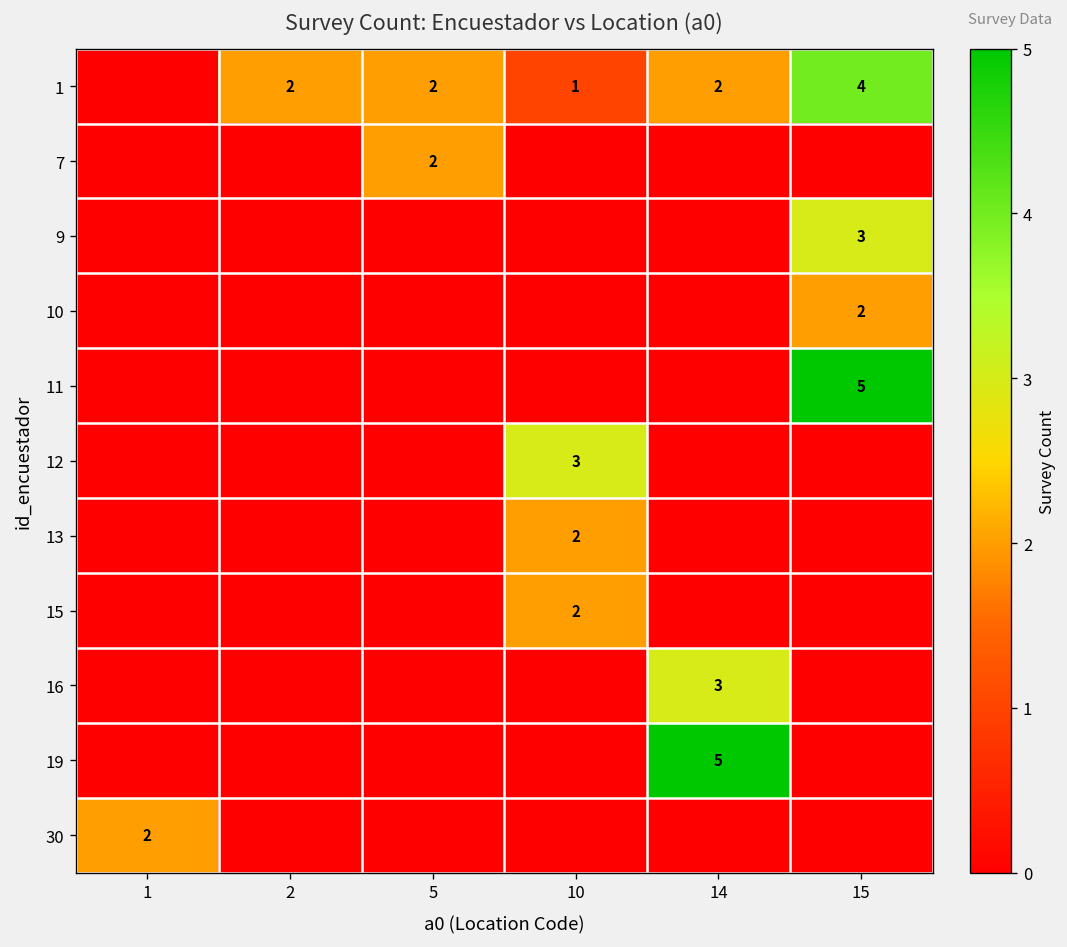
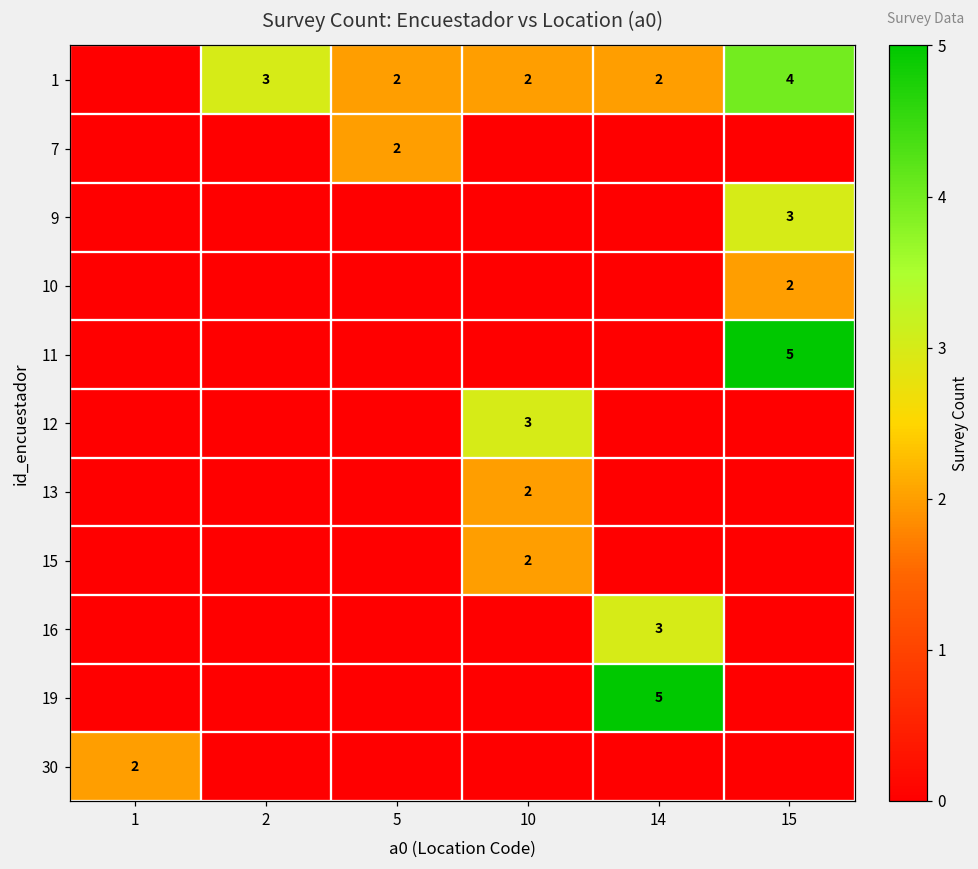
  {
    "1": {
-     "2": 2,
+     "2": 3,
      "5": 2,
-     "10": 1,
+     "10": 2,
      "14": 2,
      "15": 4
    },
    "7": {
      "5": 2
    },
    "9": {
      "15": 3
    },
    "10": {
      "15": 2
    },
    "11": {
      "15": 5
    },
    "12": {
      "10": 3
    },
    "13": {
      "10": 2
    },
    "15": {
      "10": 2
    },
    "16": {
      "14": 3
    },
    "19": {
      "14": 5
    },
    "30": {
      "1": 2
    }
  }
